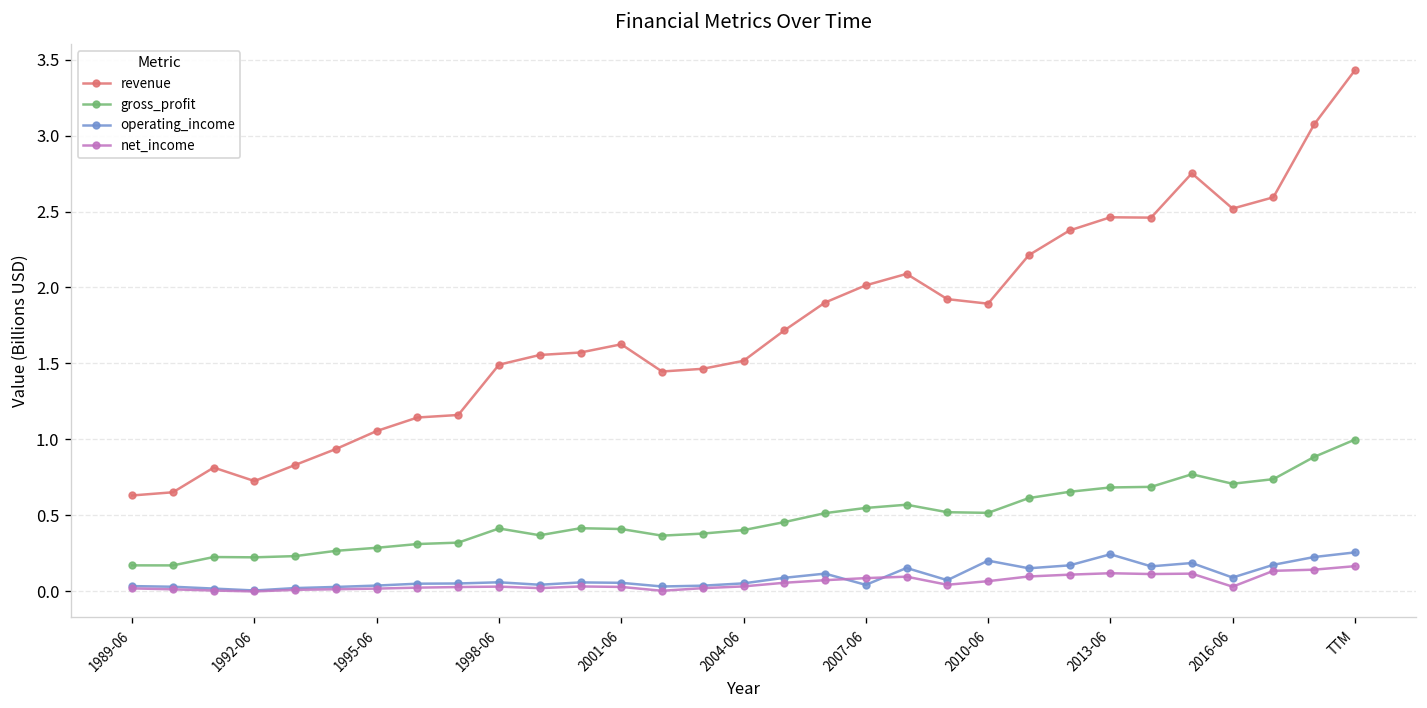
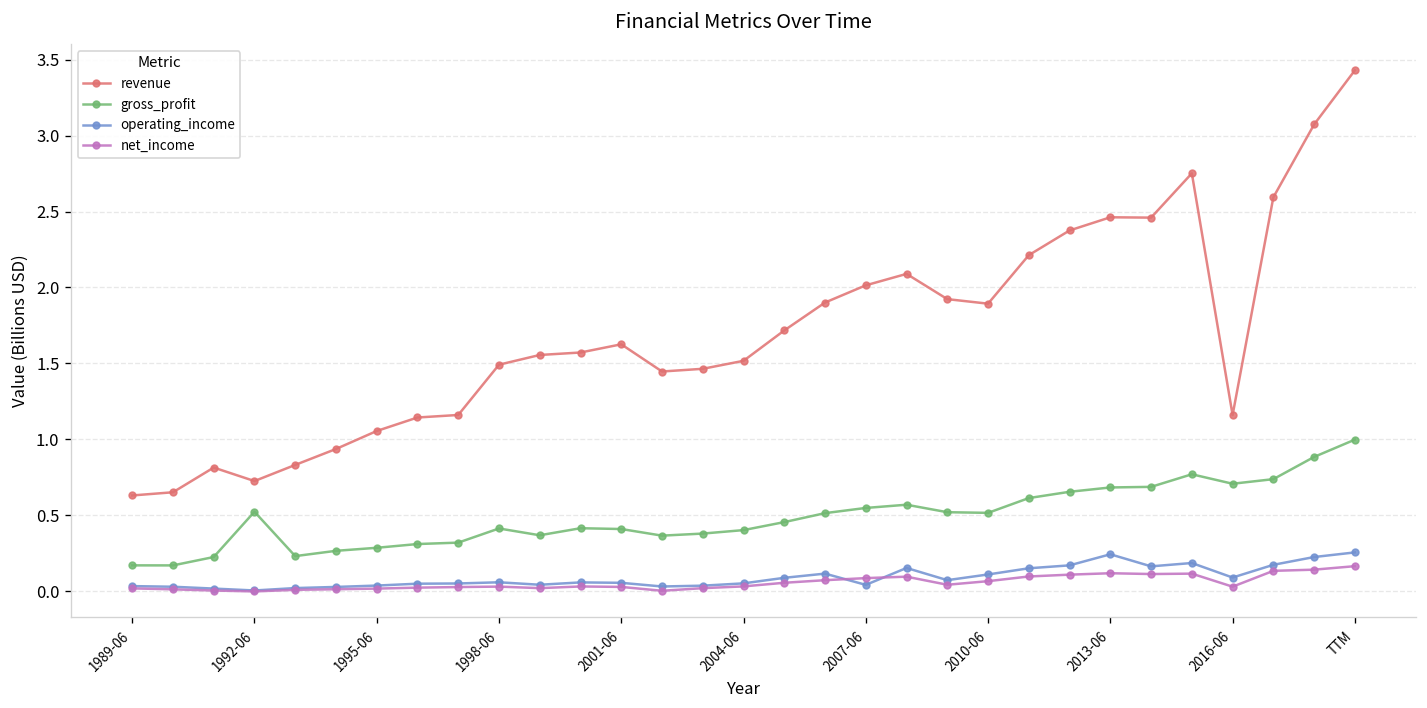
  {
    "revenue": {
      "1989-06": 0.63,
      "1992-06": 0.73,
      "1995-06": 1.05,
      "1998-06": 1.49,
      "2001-06": 1.63,
      "2004-06": 1.52,
      "2007-06": 2.01,
      "2010-06": 1.89,
      "2013-06": 2.46,
-     "2016-06": 2.52,
+     "2016-06": 1.16,
      "TTM": 3.43
    },
    "gross_profit": {
      "1989-06": 0.17,
-     "1992-06": 0.22,
+     "1992-06": 0.52,
      "1995-06": 0.29,
      "1998-06": 0.41,
      "2001-06": 0.41,
      "2004-06": 0.40,
      "2007-06": 0.55,
      "2010-06": 0.52,
      "2013-06": 0.68,
      "2016-06": 0.71,
      "TTM": 1.00
    },
    "operating_income": {
      "1998-06": 0.06,
      "2001-06": 0.06,
      "2004-06": 0.05,
      "2007-06": 0.04,
-     "2010-06": 0.20,
+     "2010-06": 0.11,
      "2013-06": 0.24,
      "2016-06": 0.09,
      "TTM": 0.26
    },
    "net_income": {
      "1998-06": 0.03,
      "2001-06": 0.03,
      "2004-06": 0.03,
      "2007-06": 0.09,
      "2010-06": 0.07,
      "2013-06": 0.12,
      "2016-06": 0.03,
      "TTM": 0.16
    }
  }
